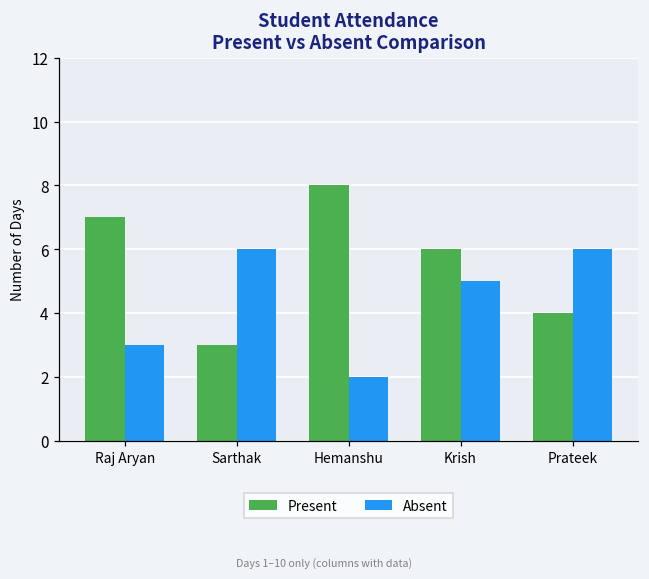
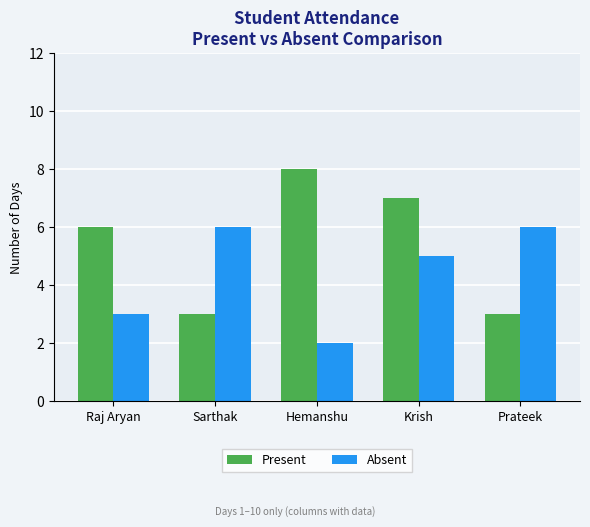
  {
    "Present": {
-     "Raj Aryan": 7,
+     "Raj Aryan": 6,
      "Sarthak": 3,
      "Hemanshu": 8,
-     "Krish": 6,
-     "Prateek": 4
+     "Krish": 7,
+     "Prateek": 3
    },
    "Absent": {
      "Raj Aryan": 3,
      "Sarthak": 6,
      "Hemanshu": 2,
      "Krish": 5,
      "Prateek": 6
    }
  }
